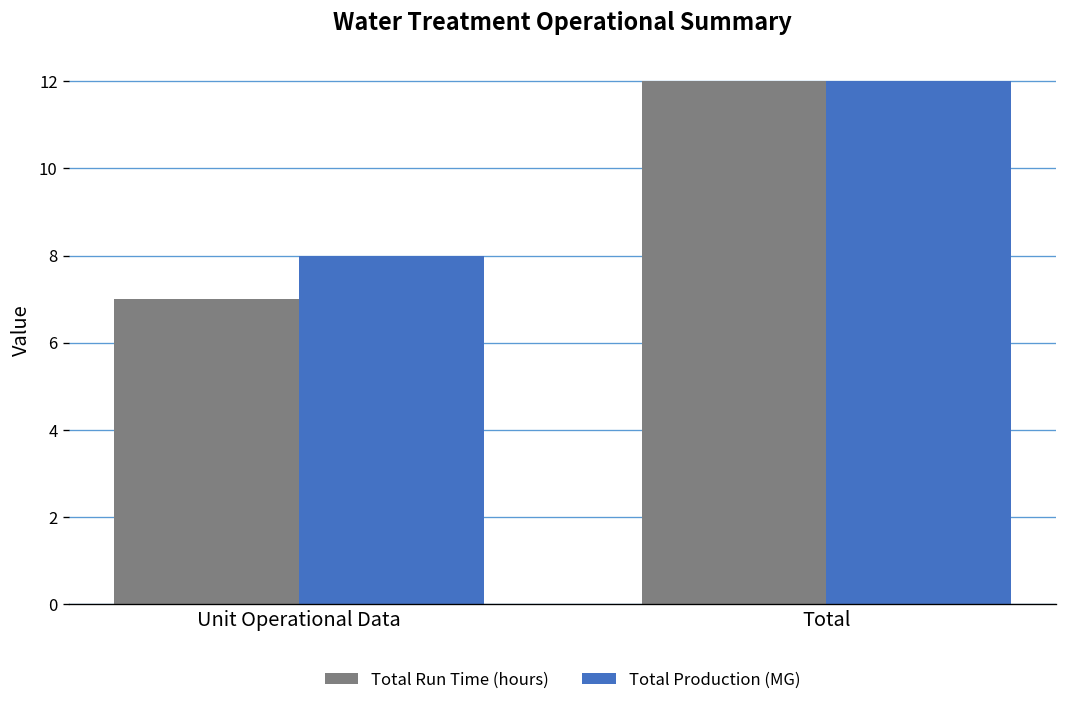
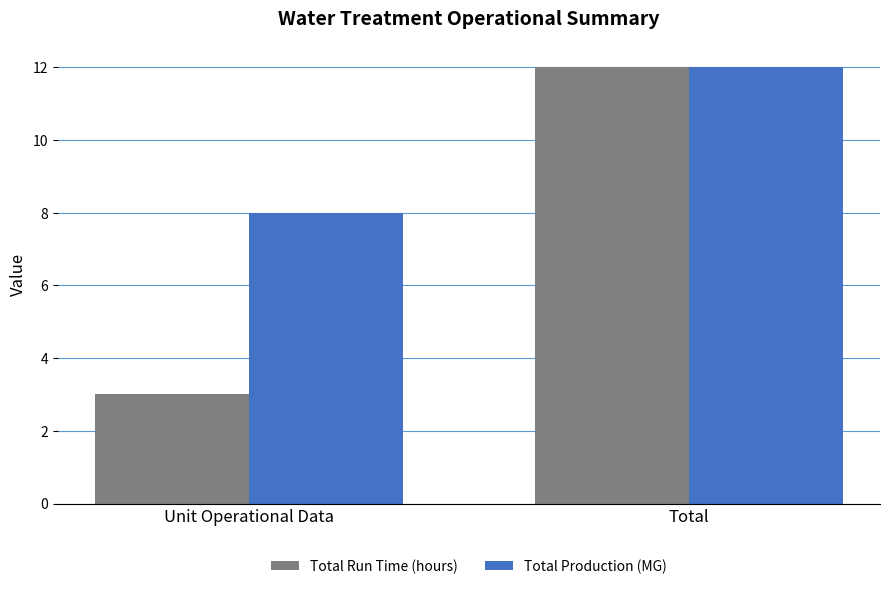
  {
    "Total Run Time (hours)": {
-     "Unit Operational Data": 7,
+     "Unit Operational Data": 3,
      "Total": 12
    },
    "Total Production (MG)": {
      "Unit Operational Data": 8,
      "Total": 12
    }
  }
